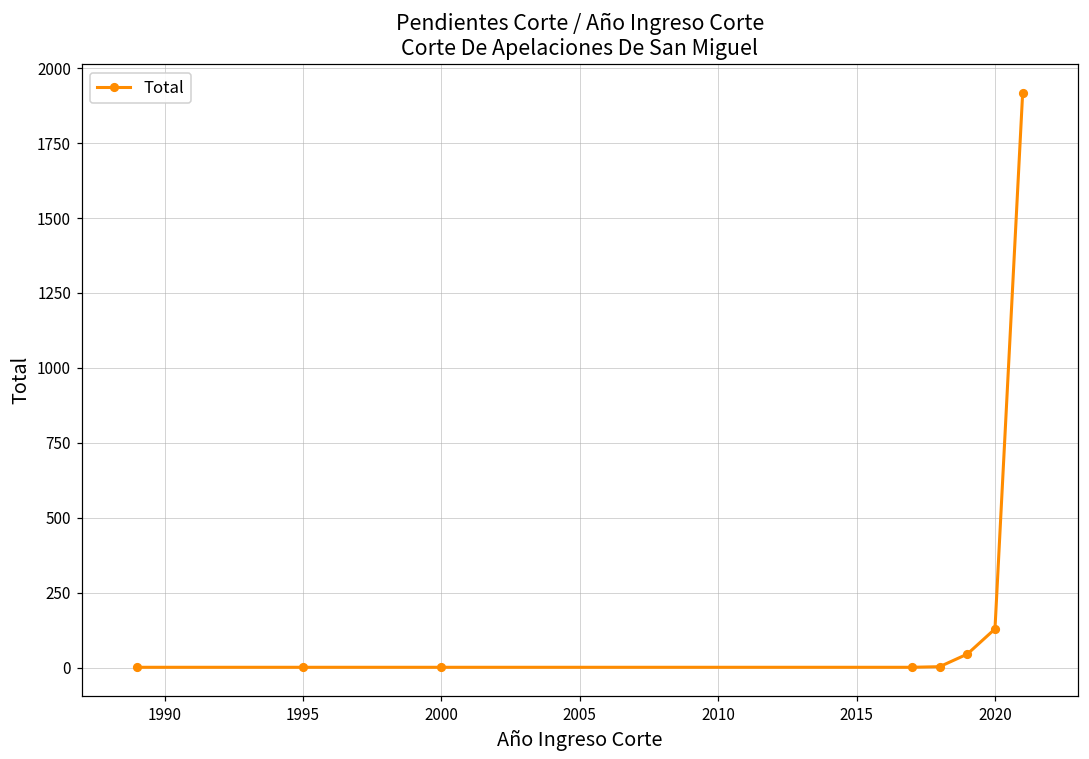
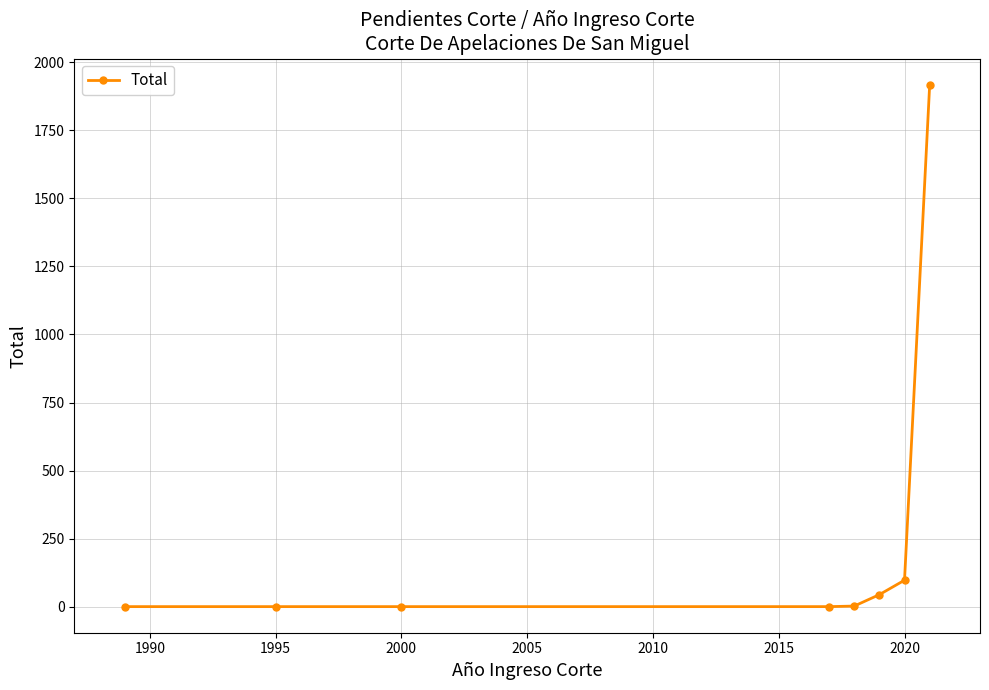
  {
    "1995": 0,
    "2000": 0,
-   "2020": 130
+   "2020": 100
  }
